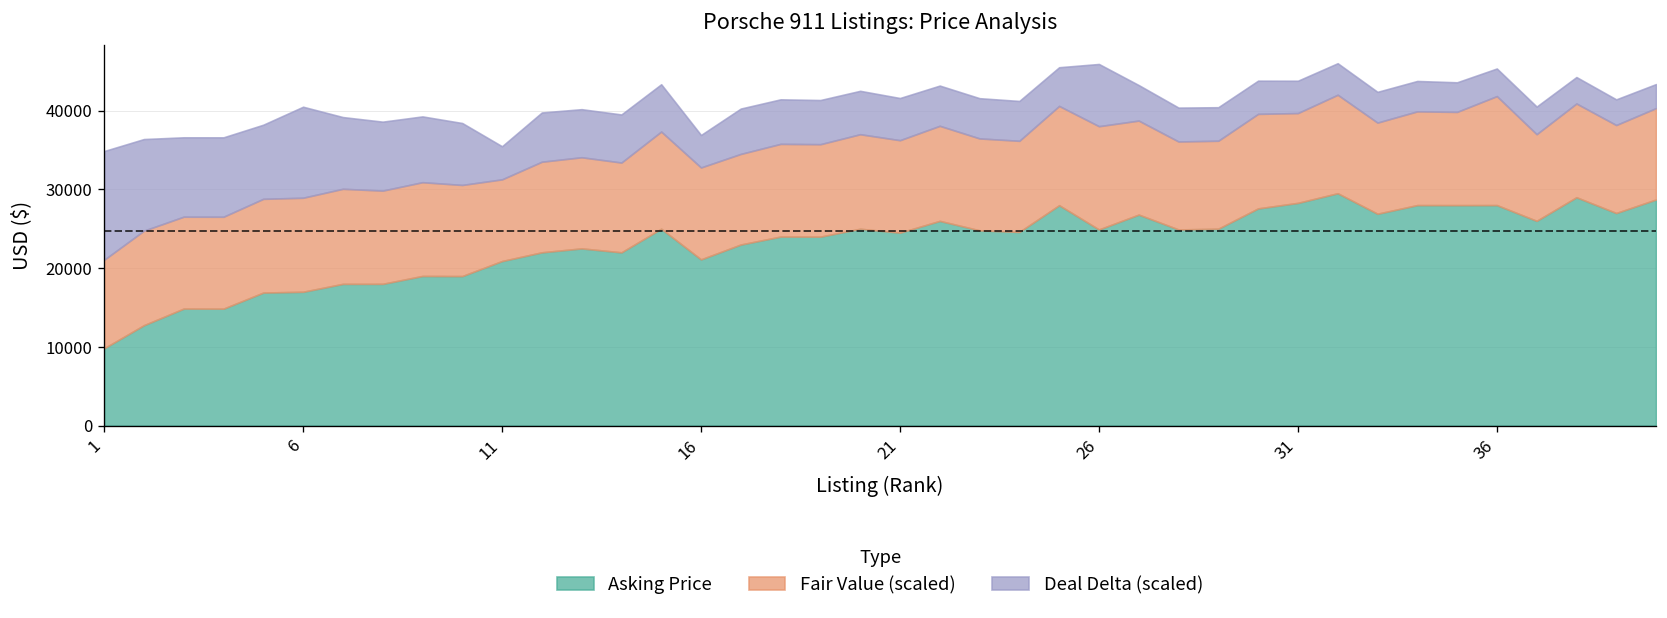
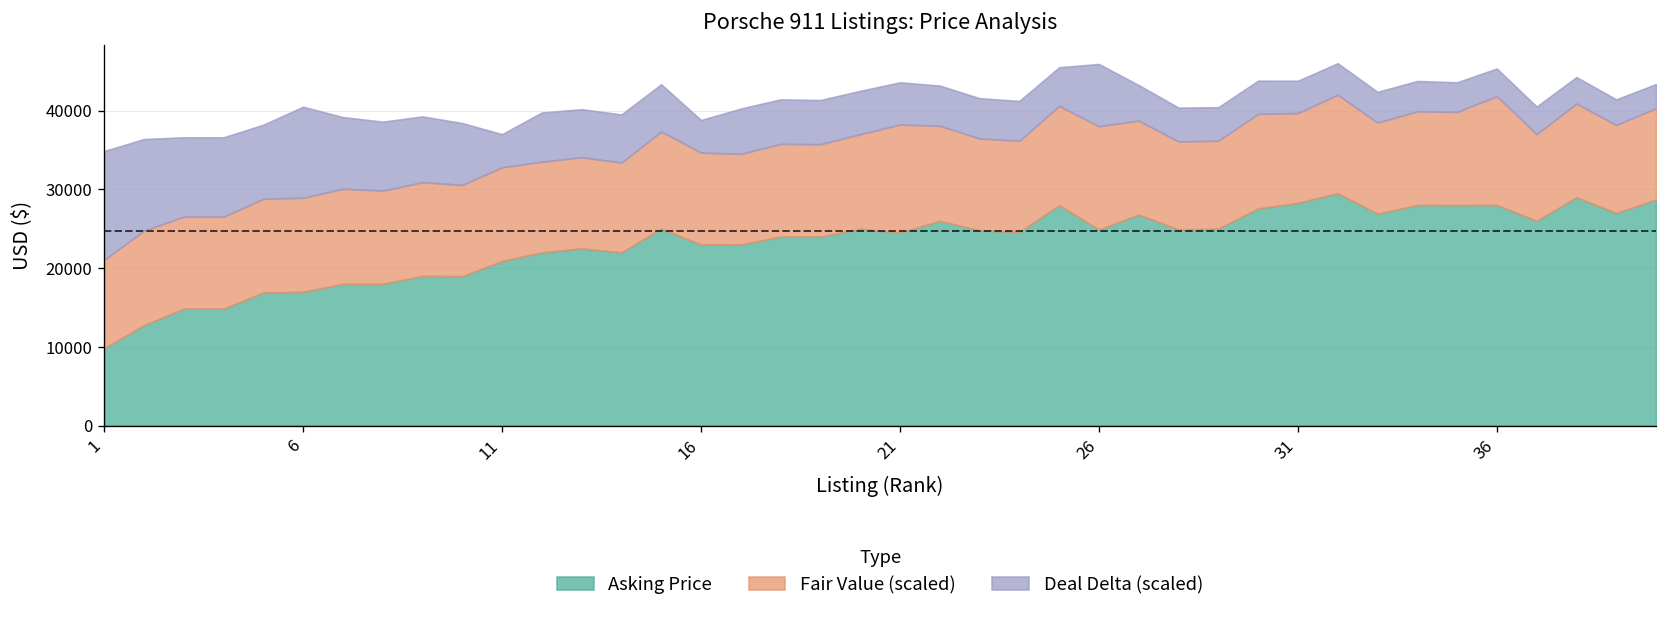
  {
    "Asking Price": {
      "1": 10000,
      "6": 17000,
      "11": 21000,
-     "16": 21000,
+     "16": 23000,
      "21": 25000,
      "26": 25000,
      "31": 28000,
      "36": 28000
    },
    "Fair Value (scaled)": {
      "1": 11000,
      "6": 12000,
-     "11": 10000,
+     "11": 12000,
      "16": 12000,
-     "21": 12000,
+     "21": 14000,
      "26": 13000,
      "31": 11000,
      "36": 14000
    },
    "Deal Delta (scaled)": {
      "1": 14000,
      "6": 12000,
      "11": 4000,
      "16": 4000,
      "21": 5000,
      "26": 8000,
      "31": 4000,
      "36": 4000
    }
  }
